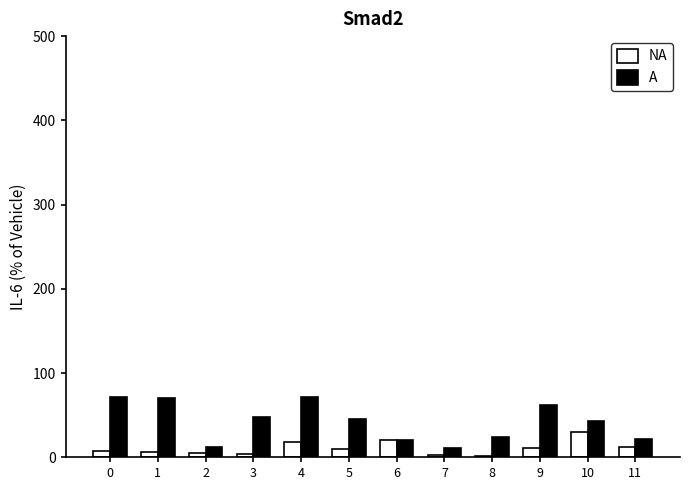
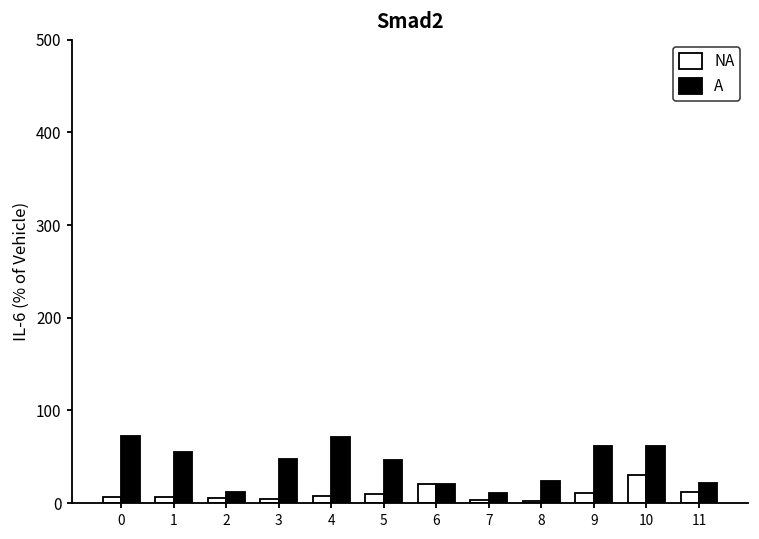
  {
    "NA": {
      "0": 10,
      "1": 10,
      "2": 10,
      "3": 0,
-     "4": 20,
+     "4": 10,
      "5": 10,
      "6": 20,
      "7": 0,
      "9": 10,
      "10": 30,
      "11": 10
    },
    "A": {
      "0": 70,
-     "1": 70,
+     "1": 60,
      "2": 10,
      "3": 50,
      "4": 70,
      "5": 50,
      "6": 20,
      "7": 10,
      "8": 20,
      "9": 60,
-     "10": 40,
+     "10": 60,
      "11": 20
    }
  }
